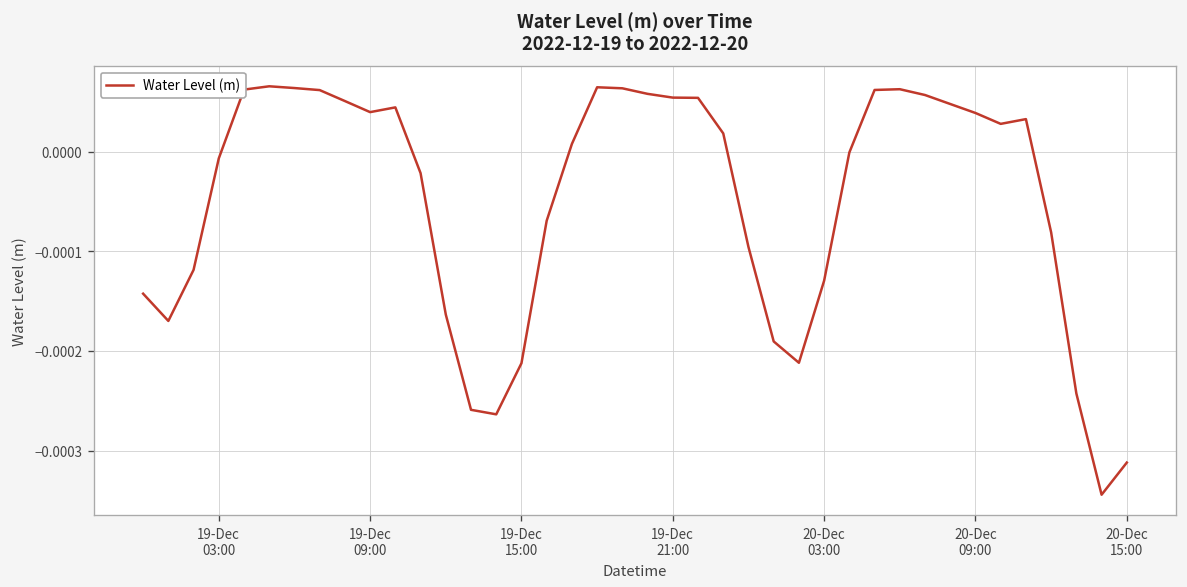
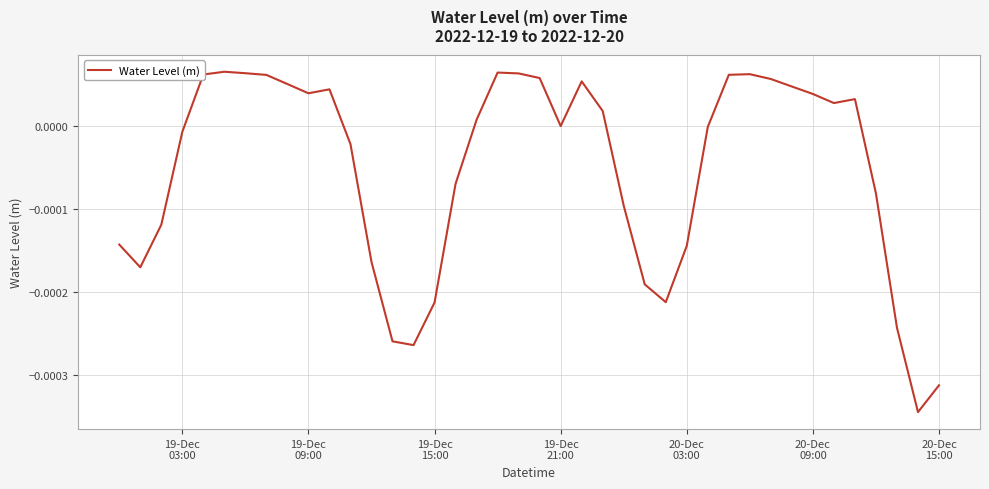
  {
    "19-Dec 03:00": -0.00001,
    "19-Dec 09:00": 0.00004,
    "19-Dec 15:00": -0.00021,
-   "19-Dec 21:00": 0.0001,
-   "20-Dec 03:00": -0.00013,
+   "19-Dec 21:00": 0.0000,
+   "20-Dec 03:00": -0.00014,
    "20-Dec 09:00": 0.00004,
    "20-Dec 15:00": -0.00031
  }
